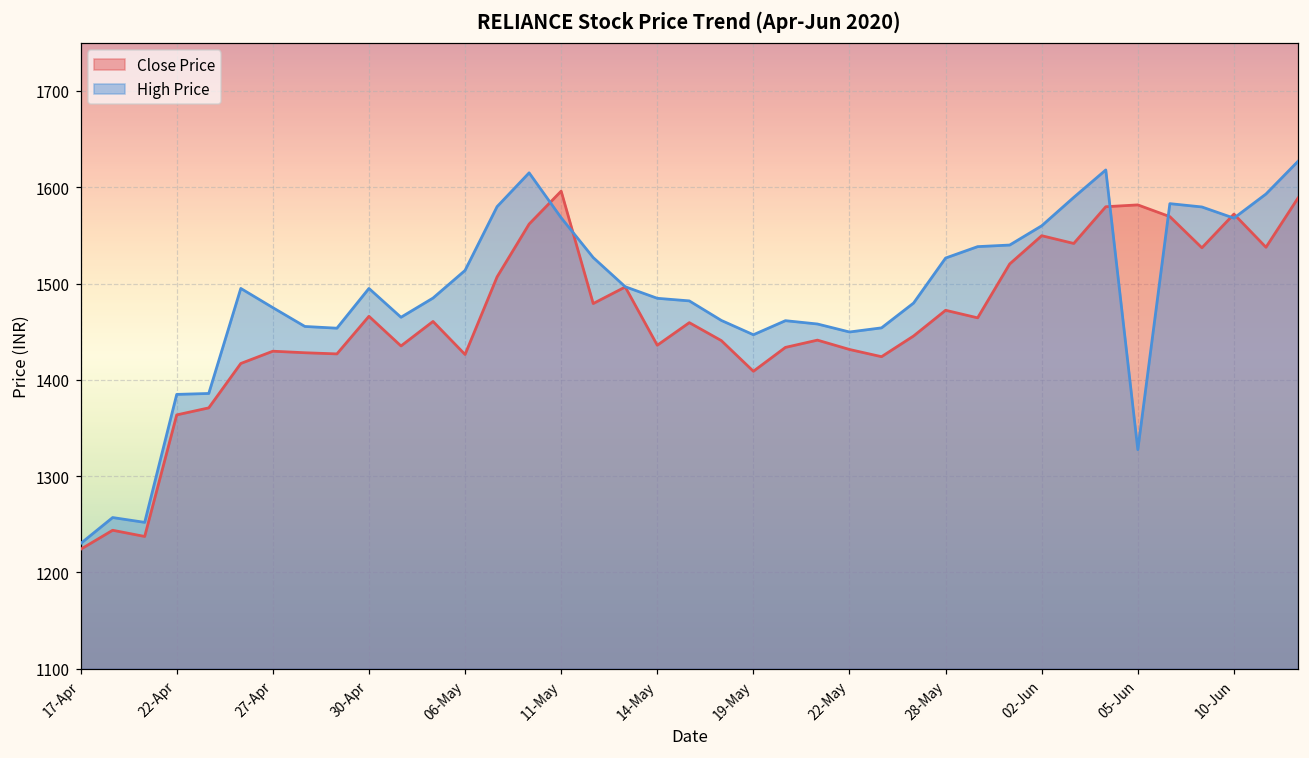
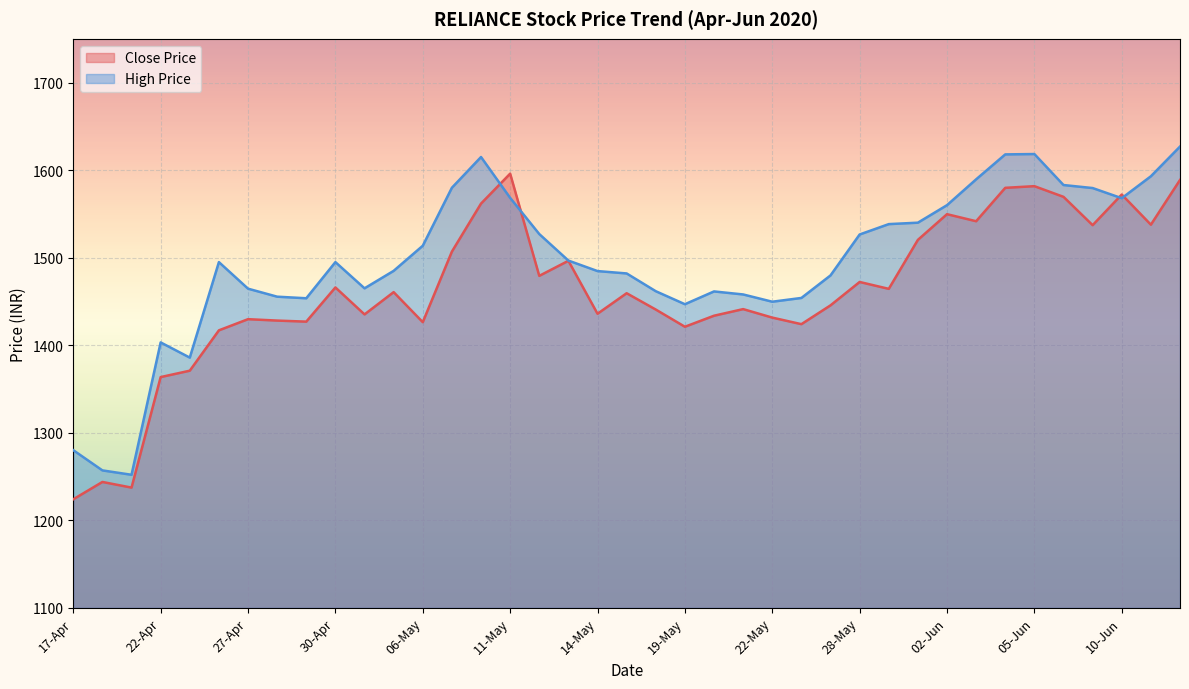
  {
    "Close Price": {
      "17-Apr": 1220,
      "22-Apr": 1360,
      "27-Apr": 1430,
      "30-Apr": 1470,
      "06-May": 1430,
      "11-May": 1600,
      "14-May": 1440,
-     "19-May": 1410,
+     "19-May": 1420,
      "22-May": 1430,
      "28-May": 1470,
      "02-Jun": 1550,
      "05-Jun": 1580,
      "10-Jun": 1570
    },
    "High Price": {
-     "17-Apr": 1230,
-     "22-Apr": 1380,
-     "27-Apr": 1480,
+     "17-Apr": 1280,
+     "22-Apr": 1400,
+     "27-Apr": 1460,
      "30-Apr": 1490,
      "06-May": 1510,
      "11-May": 1570,
      "14-May": 1480,
      "19-May": 1450,
      "22-May": 1450,
      "28-May": 1530,
      "02-Jun": 1560,
-     "05-Jun": 1330,
+     "05-Jun": 1620,
      "10-Jun": 1570
    }
  }
